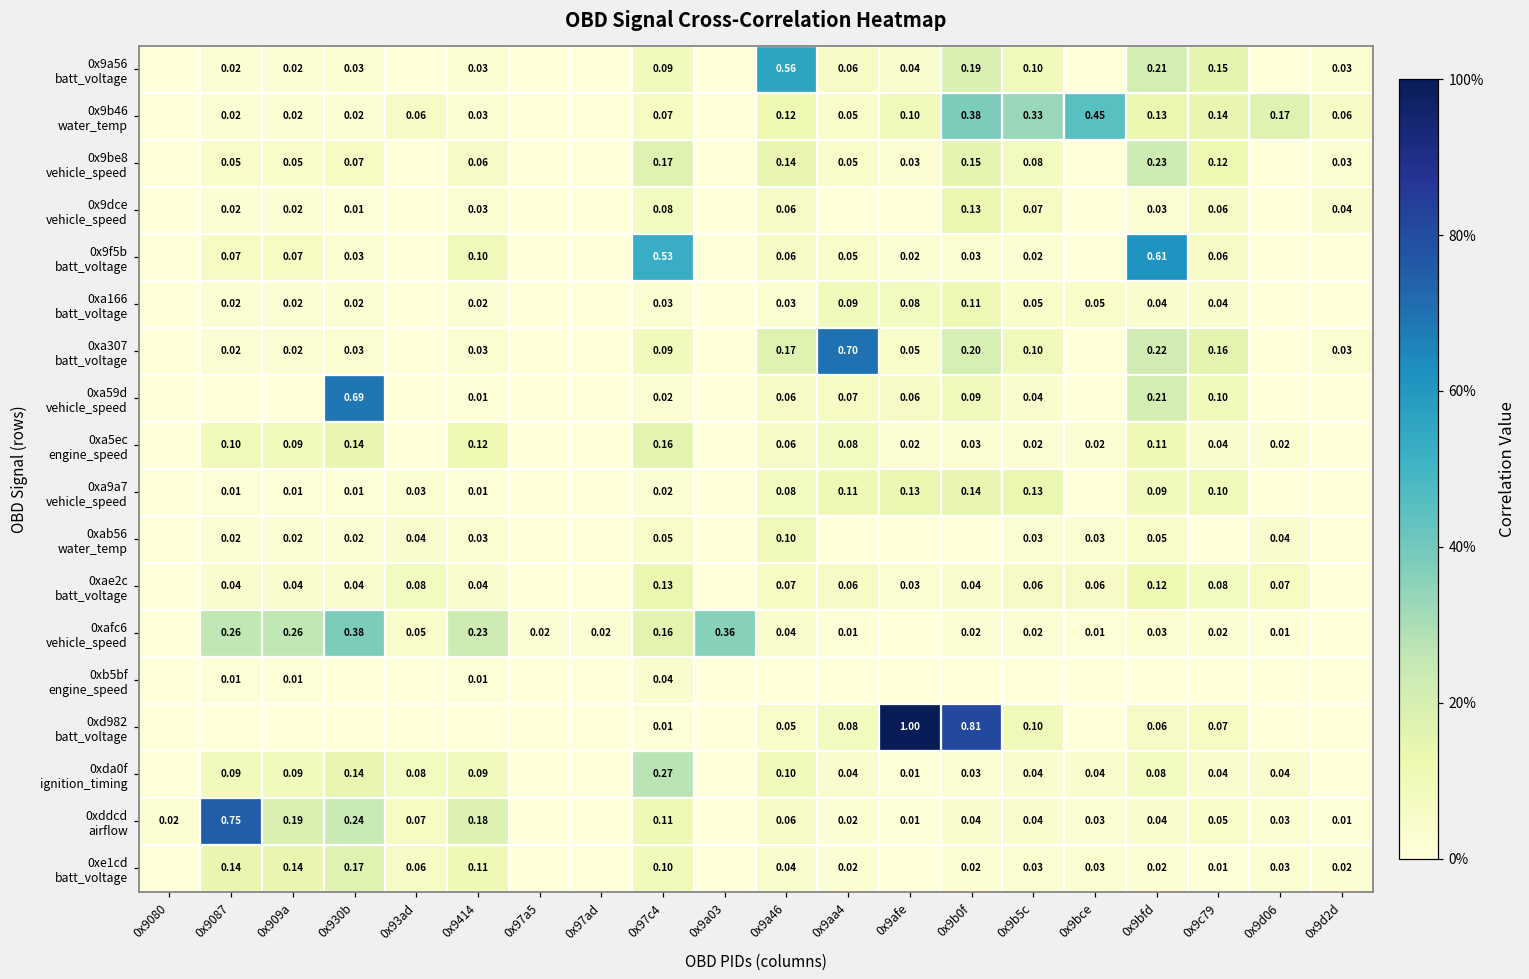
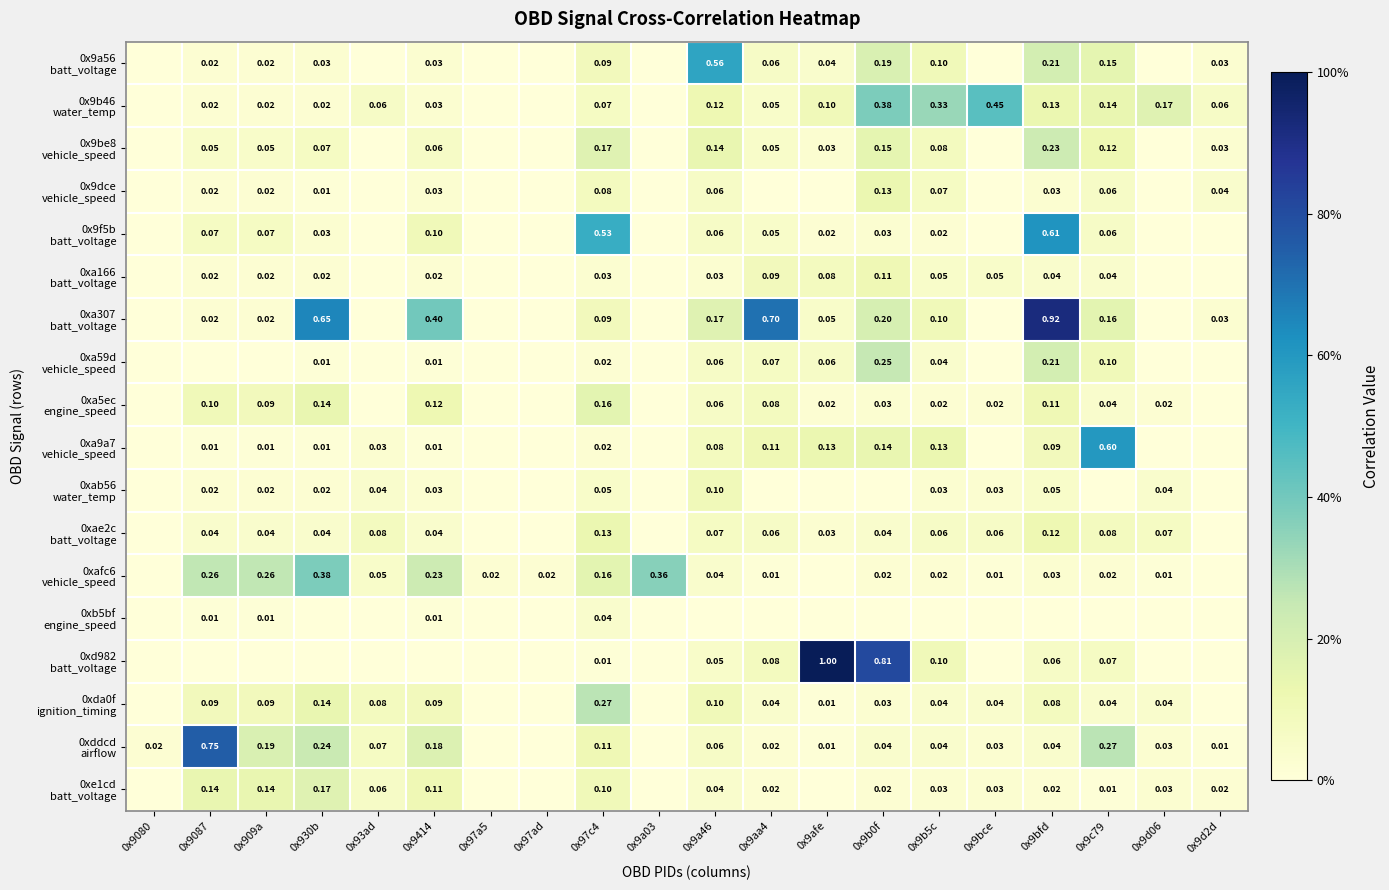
  {
    "0xa307 batt_voltage": {
      "0x9087": 0.02,
      "0x909a": 0.02,
-     "0x930b": 0.03,
-     "0x9414": 0.03,
+     "0x930b": 0.65,
+     "0x9414": 0.40,
      "0x97c4": 0.09,
      "0x9a46": 0.17,
      "0x9aa4": 0.70,
      "0x9afe": 0.05,
      "0x9b0f": 0.20,
      "0x9b5c": 0.10,
-     "0x9bfd": 0.22,
+     "0x9bfd": 0.92,
      "0x9c79": 0.16,
      "0x9d2d": 0.03
    },
    "0xa59d vehicle_speed": {
-     "0x930b": 0.69,
+     "0x930b": 0.01,
      "0x9414": 0.01,
      "0x97c4": 0.02,
      "0x9a46": 0.06,
      "0x9aa4": 0.07,
      "0x9afe": 0.06,
-     "0x9b0f": 0.09,
+     "0x9b0f": 0.25,
      "0x9b5c": 0.04,
      "0x9bfd": 0.21,
      "0x9c79": 0.10
    },
    "0xa9a7 vehicle_speed": {
      "0x9087": 0.01,
      "0x909a": 0.01,
      "0x930b": 0.01,
      "0x93ad": 0.03,
      "0x9414": 0.01,
      "0x97c4": 0.02,
      "0x9a46": 0.08,
      "0x9aa4": 0.11,
      "0x9afe": 0.13,
      "0x9b0f": 0.14,
      "0x9b5c": 0.13,
      "0x9bfd": 0.09,
-     "0x9c79": 0.10
+     "0x9c79": 0.60
    },
    "0xddcd airflow": {
      "0x9080": 0.02,
      "0x9087": 0.75,
      "0x909a": 0.19,
      "0x930b": 0.24,
      "0x93ad": 0.07,
      "0x9414": 0.18,
      "0x97c4": 0.11,
      "0x9a46": 0.06,
      "0x9aa4": 0.02,
      "0x9afe": 0.01,
      "0x9b0f": 0.04,
      "0x9b5c": 0.04,
      "0x9bce": 0.03,
      "0x9bfd": 0.04,
-     "0x9c79": 0.05,
+     "0x9c79": 0.27,
      "0x9d06": 0.03,
      "0x9d2d": 0.01
    }
  }
